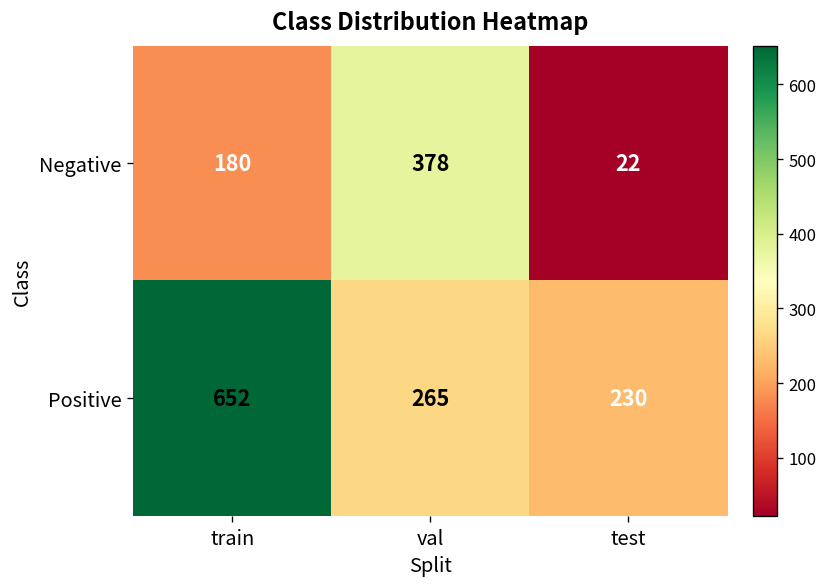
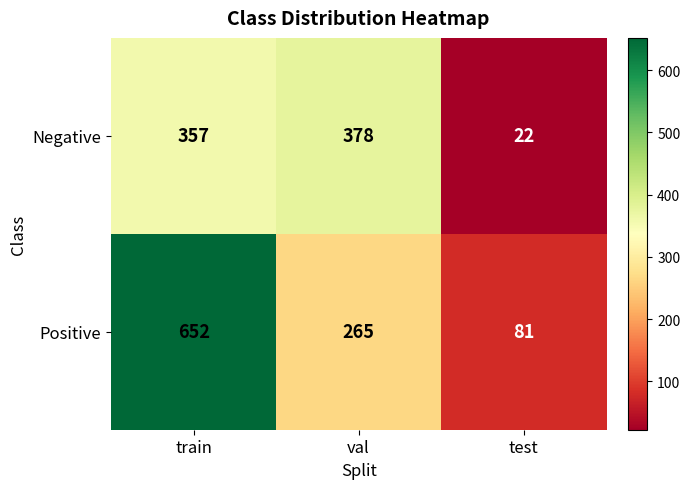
  {
    "Negative": {
-     "train": 180,
+     "train": 357,
      "val": 378,
      "test": 22
    },
    "Positive": {
      "train": 652,
      "val": 265,
-     "test": 230
+     "test": 81
    }
  }
